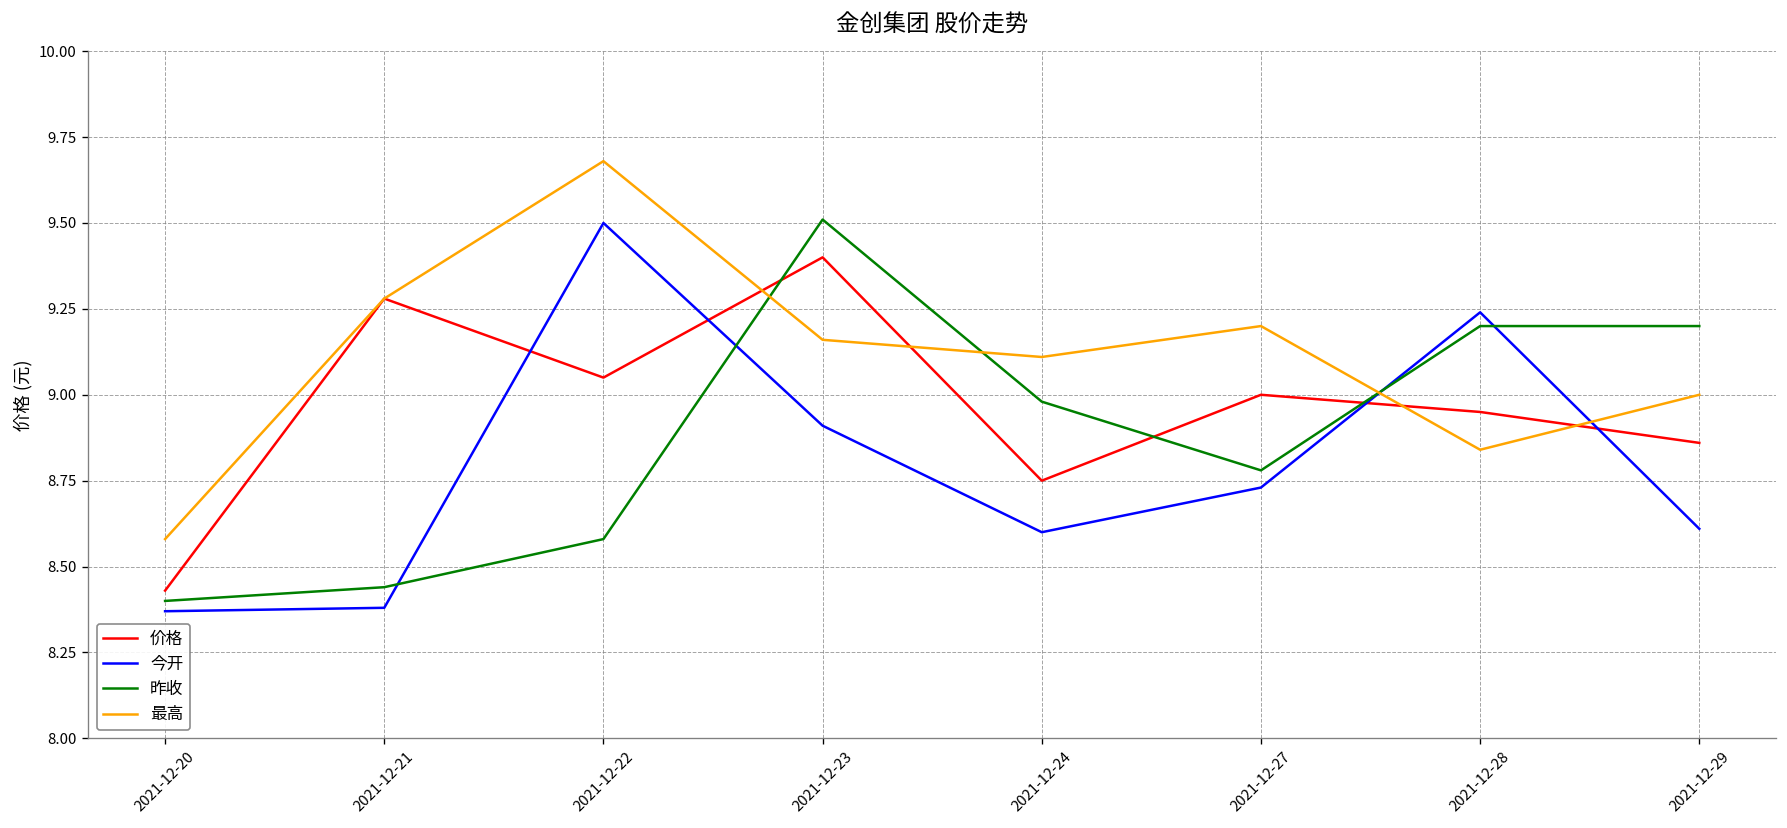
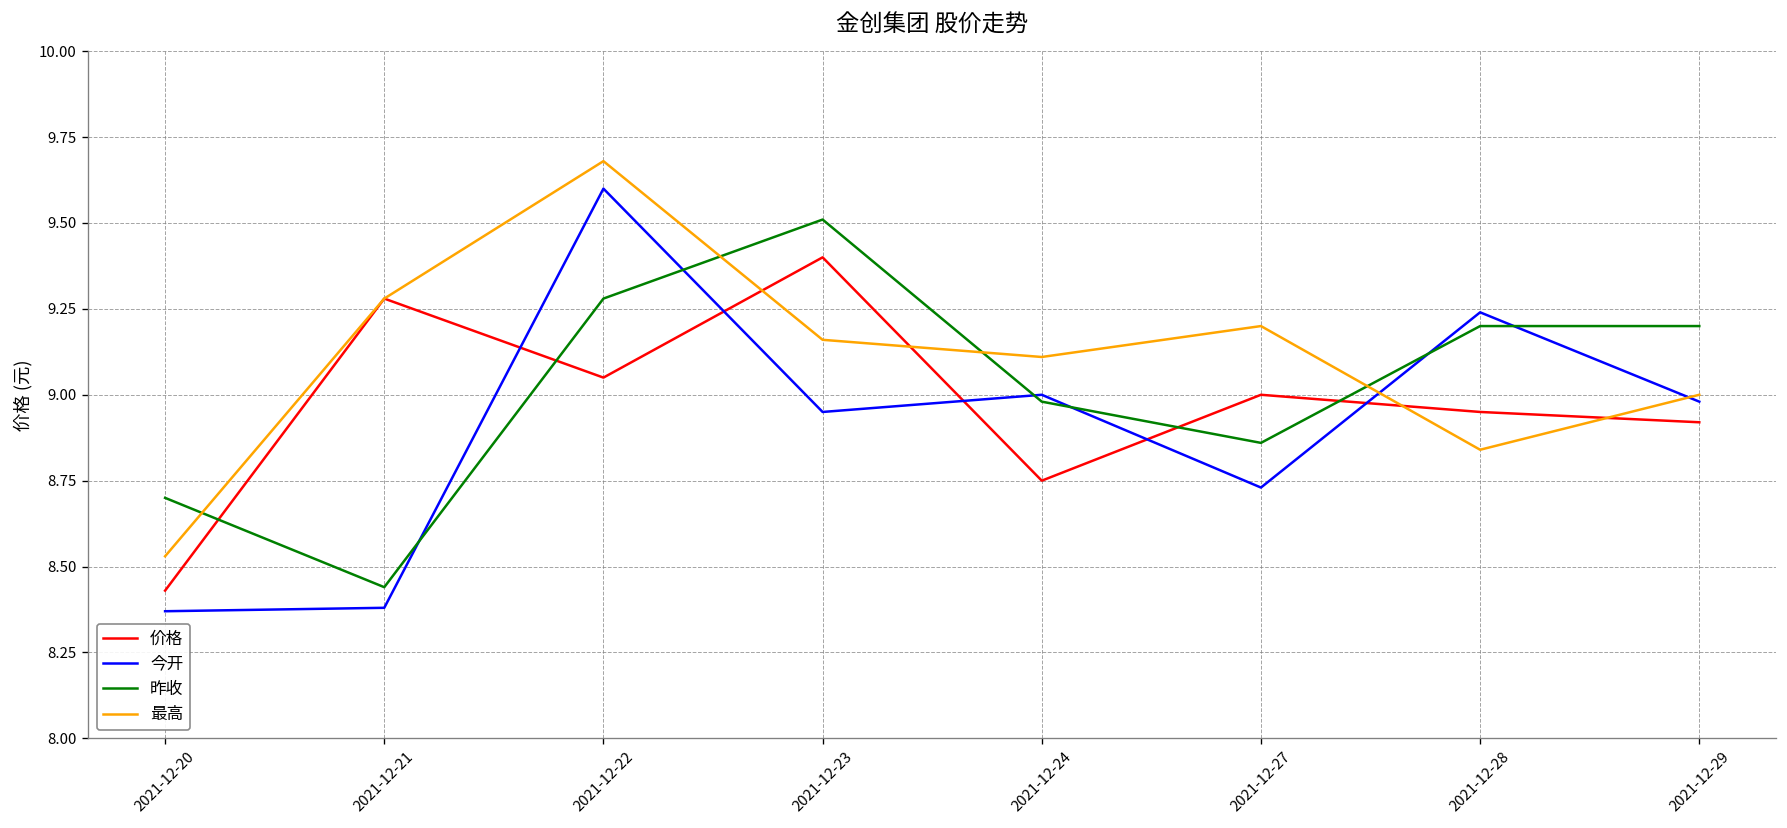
  {
    "价格": {
      "2021-12-20": 8.43,
      "2021-12-22": 9.05,
      "2021-12-23": 9.40,
      "2021-12-24": 8.75,
      "2021-12-27": 9.00,
      "2021-12-28": 8.95,
-     "2021-12-29": 8.86
+     "2021-12-29": 8.92
    },
    "今开": {
      "2021-12-20": 8.37,
      "2021-12-21": 8.38,
-     "2021-12-22": 9.5,
-     "2021-12-23": 8.91,
-     "2021-12-24": 8.6,
+     "2021-12-22": 9.6,
+     "2021-12-23": 8.95,
+     "2021-12-24": 9.0,
      "2021-12-27": 8.73,
      "2021-12-28": 9.24,
-     "2021-12-29": 8.61
+     "2021-12-29": 8.98
    },
    "昨收": {
-     "2021-12-20": 8.4,
+     "2021-12-20": 8.7,
      "2021-12-21": 8.44,
-     "2021-12-22": 8.58,
+     "2021-12-22": 9.28,
      "2021-12-23": 9.51,
      "2021-12-24": 8.98,
-     "2021-12-27": 8.78,
+     "2021-12-27": 8.86,
      "2021-12-28": 9.20,
      "2021-12-29": 9.20
    },
    "最高": {
-     "2021-12-20": 8.58,
+     "2021-12-20": 8.53,
      "2021-12-22": 9.68,
      "2021-12-23": 9.16,
      "2021-12-24": 9.11,
      "2021-12-27": 9.20,
      "2021-12-28": 8.84,
      "2021-12-29": 9.00
    }
  }
